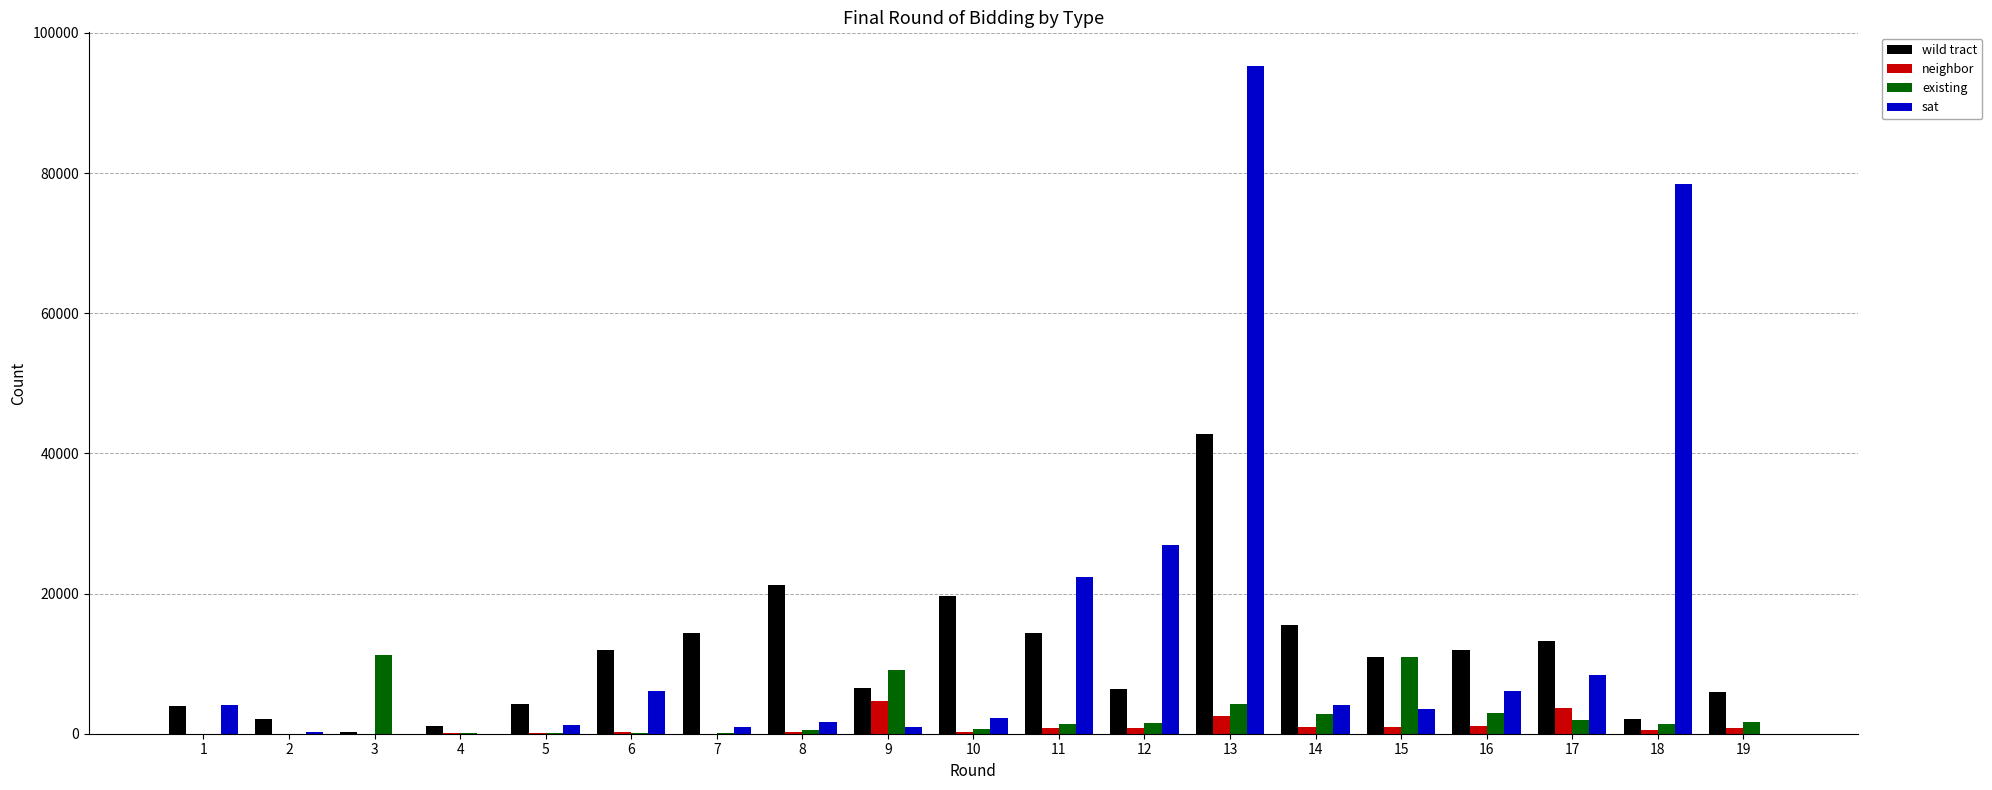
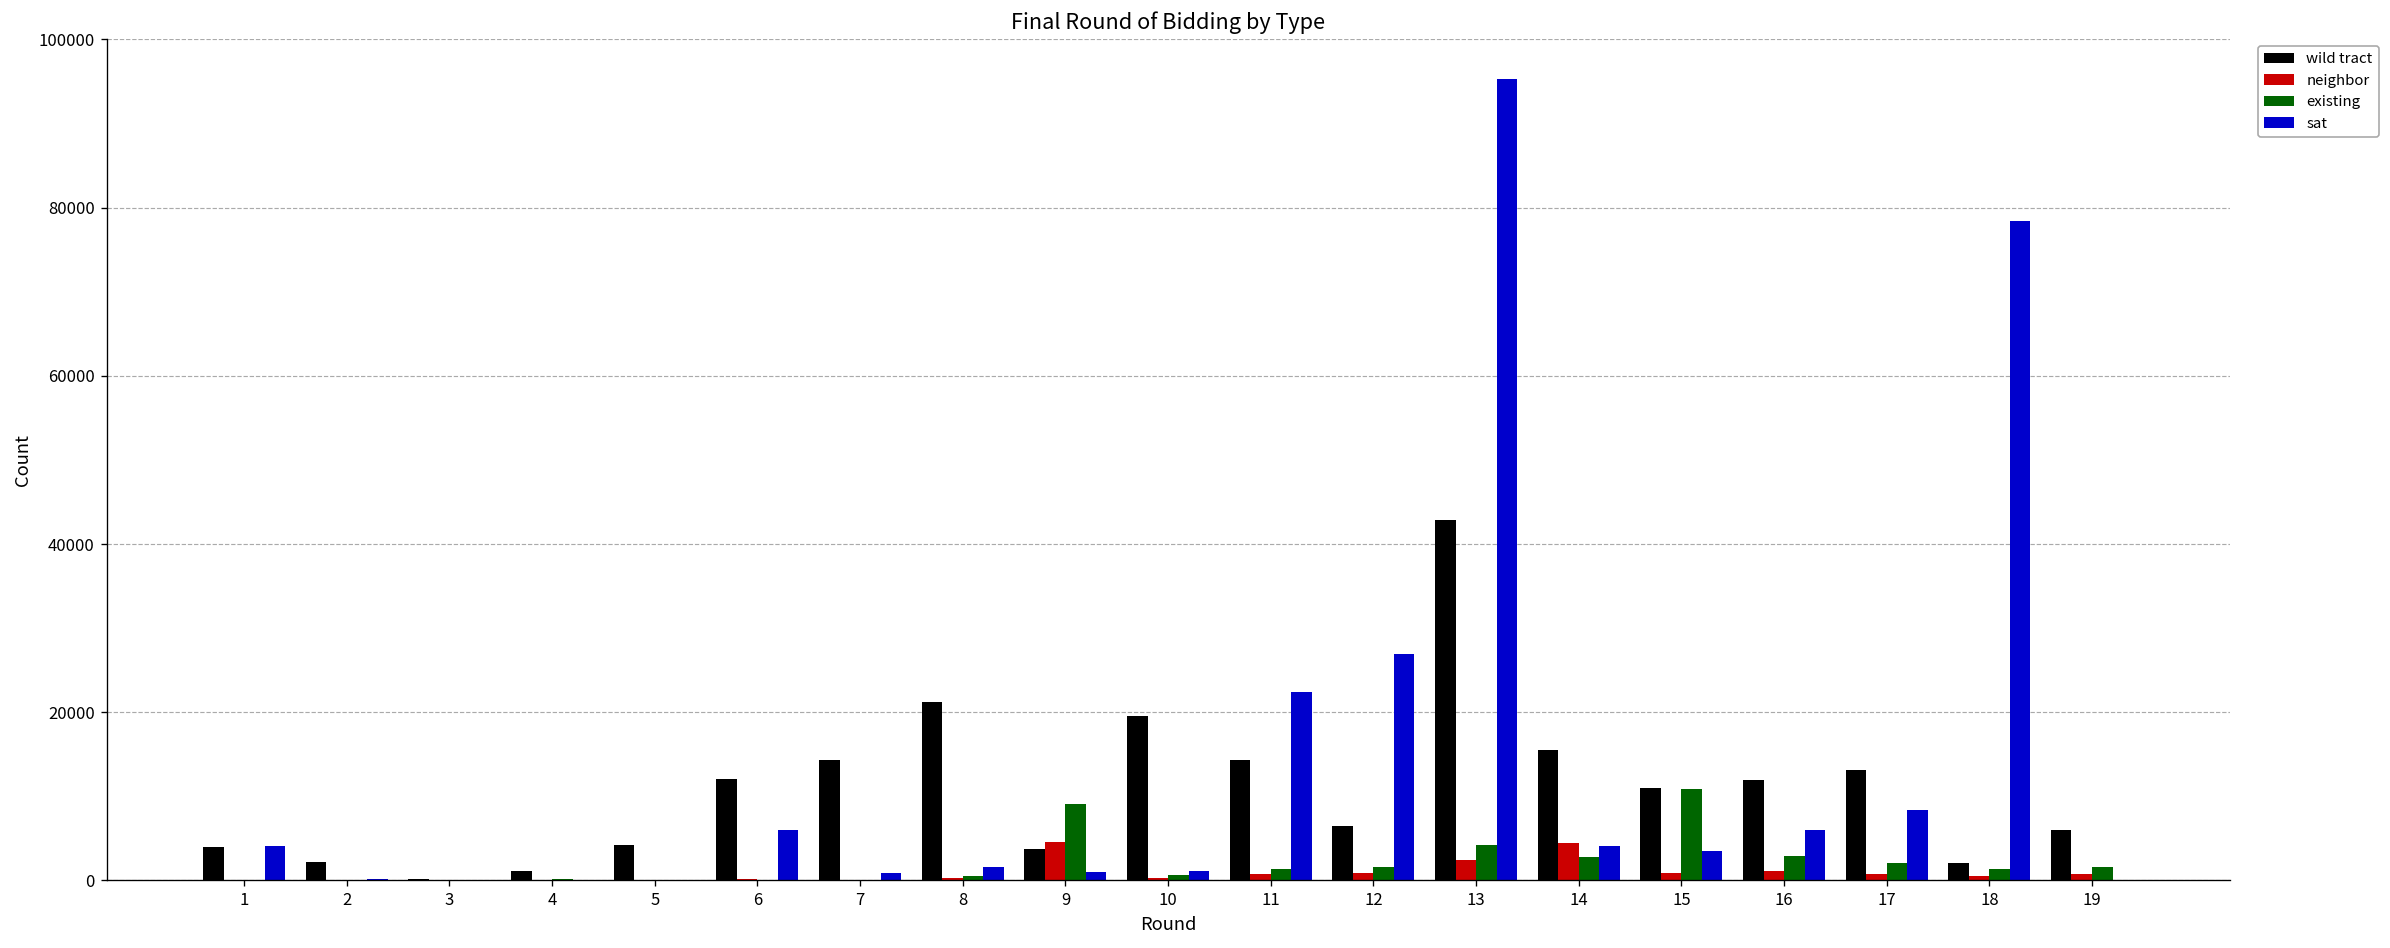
  {
    "wild tract": {
      "1": 4000,
      "2": 2000,
      "4": 1000,
      "5": 4000,
      "6": 12000,
      "7": 14000,
      "8": 21000,
-     "9": 7000,
+     "9": 4000,
      "10": 20000,
      "11": 14000,
      "12": 6000,
      "13": 43000,
      "14": 16000,
      "15": 11000,
      "16": 12000,
      "17": 13000,
      "18": 2000,
      "19": 6000
    },
    "neighbor": {
      "9": 5000,
      "11": 1000,
      "12": 1000,
      "13": 2000,
-     "14": 1000,
+     "14": 4000,
      "15": 1000,
      "16": 1000,
-     "17": 4000,
+     "17": 1000,
      "18": 0,
      "19": 1000
    },
    "existing": {
-     "3": 11000,
+     "3": 0,
      "8": 1000,
      "9": 9000,
      "10": 1000,
      "11": 1000,
      "12": 2000,
      "13": 4000,
      "14": 3000,
      "15": 11000,
      "16": 3000,
      "17": 2000,
      "18": 1000,
      "19": 2000
    },
    "sat": {
      "1": 4000,
      "3": 0,
-     "5": 1000,
+     "5": 0,
      "6": 6000,
      "7": 1000,
      "8": 2000,
      "9": 1000,
-     "10": 2000,
+     "10": 1000,
      "11": 22000,
      "12": 27000,
      "13": 95000,
      "14": 4000,
      "15": 4000,
      "16": 6000,
      "17": 8000,
      "18": 78000,
      "19": 0
    }
  }
